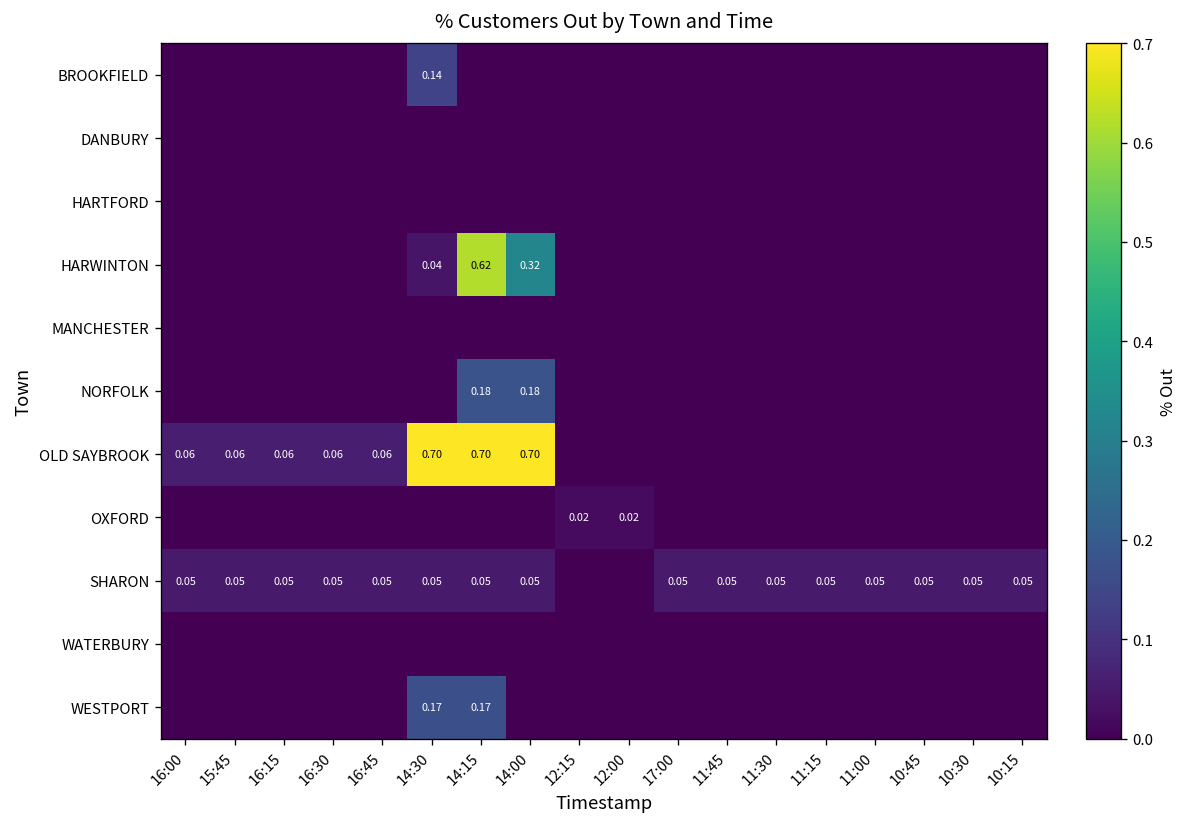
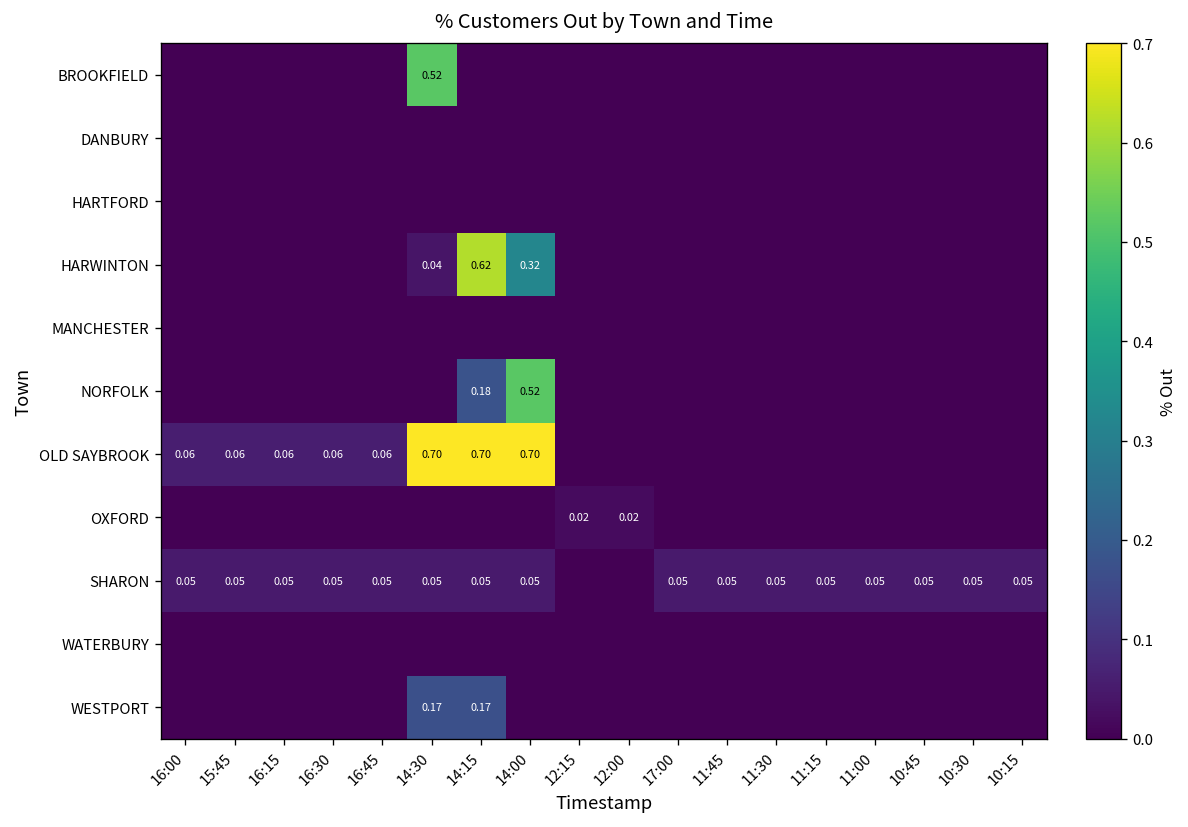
  {
    "BROOKFIELD": {
-     "14:30": 0.14
+     "14:30": 0.52
    },
    "HARWINTON": {
      "14:30": 0.04,
      "14:15": 0.62,
      "14:00": 0.32
    },
    "NORFOLK": {
      "14:15": 0.18,
-     "14:00": 0.18
+     "14:00": 0.52
    },
    "OLD SAYBROOK": {
      "16:00": 0.06,
      "15:45": 0.06,
      "16:15": 0.06,
      "16:30": 0.06,
      "16:45": 0.06,
      "14:30": 0.70,
      "14:15": 0.70,
      "14:00": 0.70
    },
    "OXFORD": {
      "12:15": 0.02,
      "12:00": 0.02
    },
    "SHARON": {
      "16:00": 0.05,
      "15:45": 0.05,
      "16:15": 0.05,
      "16:30": 0.05,
      "16:45": 0.05,
      "14:30": 0.05,
      "14:15": 0.05,
      "14:00": 0.05,
      "17:00": 0.05,
      "11:45": 0.05,
      "11:30": 0.05,
      "11:15": 0.05,
      "11:00": 0.05,
      "10:45": 0.05,
      "10:30": 0.05,
      "10:15": 0.05
    },
    "WESTPORT": {
      "14:30": 0.17,
      "14:15": 0.17
    }
  }
